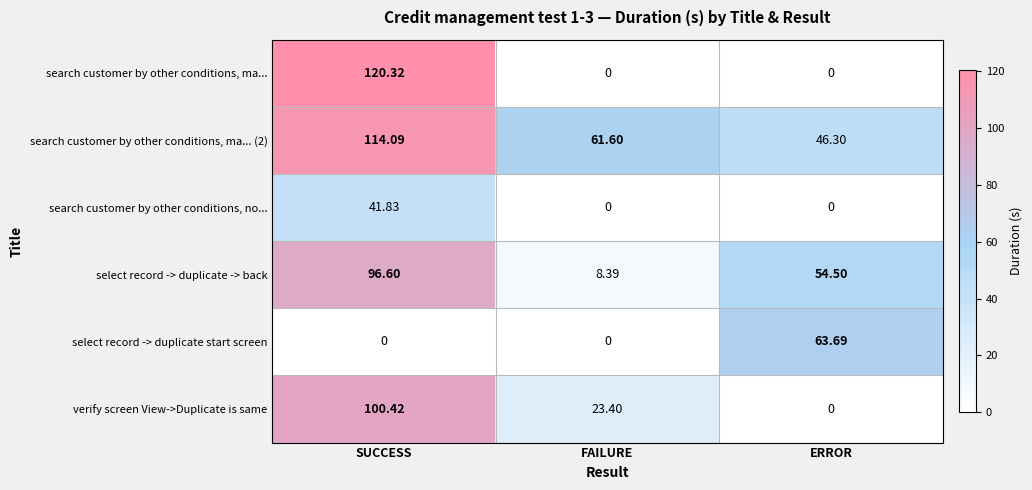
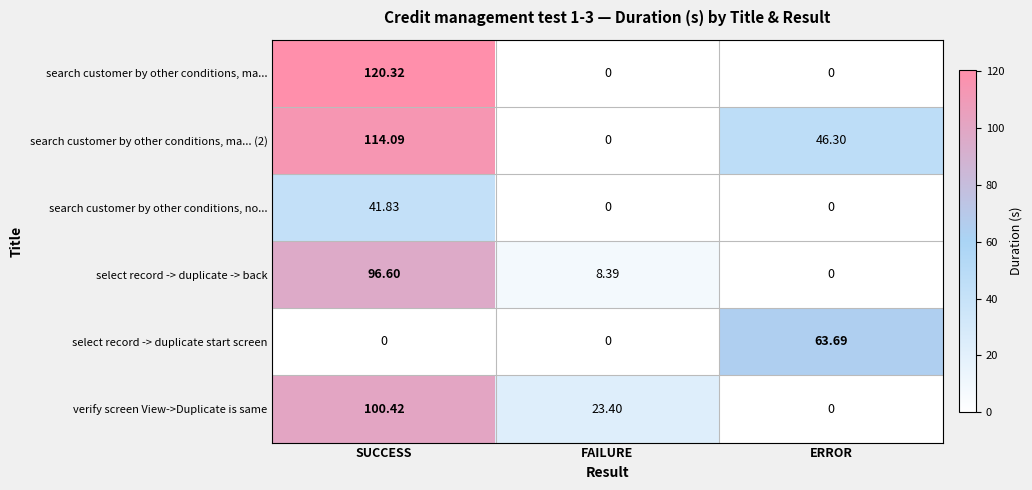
  {
    "search customer by other conditions, ma...": {
      "SUCCESS": 120.32,
      "FAILURE": 0,
      "ERROR": 0
    },
    "search customer by other conditions, ma... (2)": {
      "SUCCESS": 114.09,
-     "FAILURE": 61.60,
+     "FAILURE": 0,
      "ERROR": 46.30
    },
    "search customer by other conditions, no...": {
      "SUCCESS": 41.83,
      "FAILURE": 0,
      "ERROR": 0
    },
    "select record -> duplicate -> back": {
      "SUCCESS": 96.60,
      "FAILURE": 8.39,
-     "ERROR": 54.50
+     "ERROR": 0
    },
    "select record -> duplicate start screen": {
      "SUCCESS": 0,
      "FAILURE": 0,
      "ERROR": 63.69
    },
    "verify screen View->Duplicate is same": {
      "SUCCESS": 100.42,
      "FAILURE": 23.40,
      "ERROR": 0
    }
  }
